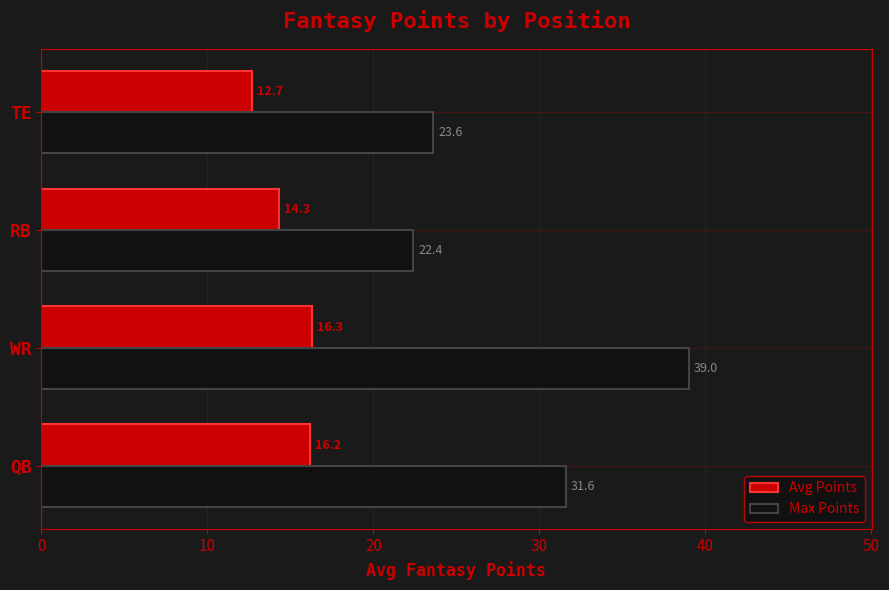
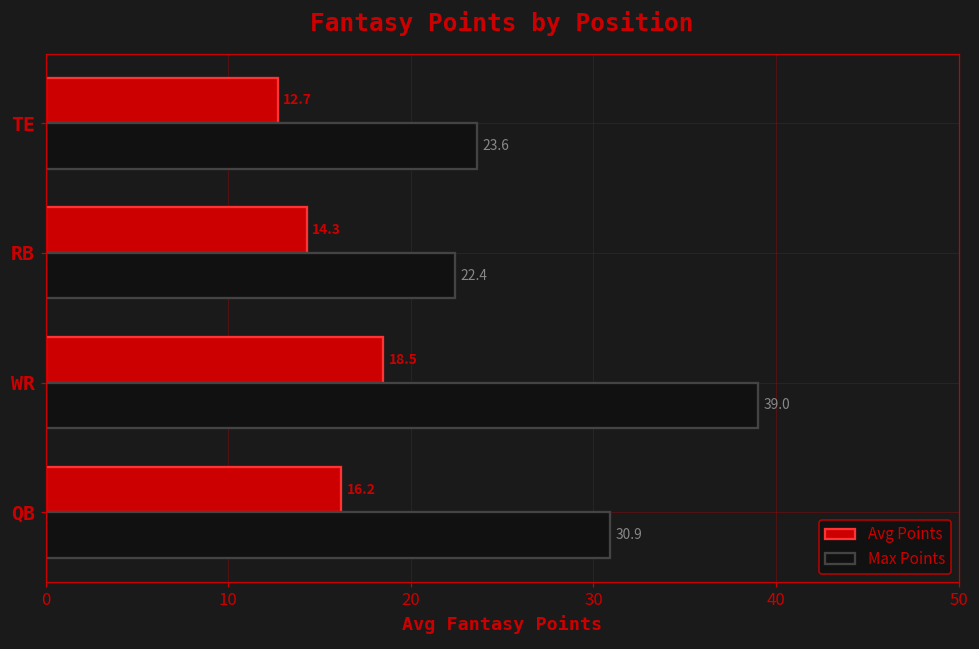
  {
    "Avg Points": {
      "TE": 12.7,
      "RB": 14.3,
-     "WR": 16.3,
+     "WR": 18.5,
      "QB": 16.2
    },
    "Max Points": {
      "TE": 23.6,
      "RB": 22.4,
      "WR": 39.0,
-     "QB": 31.6
+     "QB": 30.9
    }
  }
